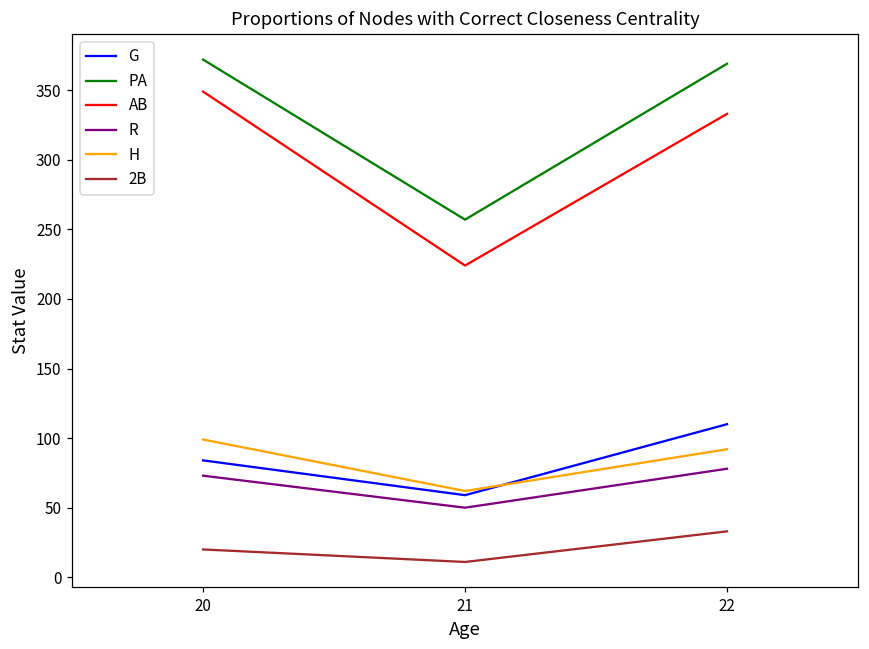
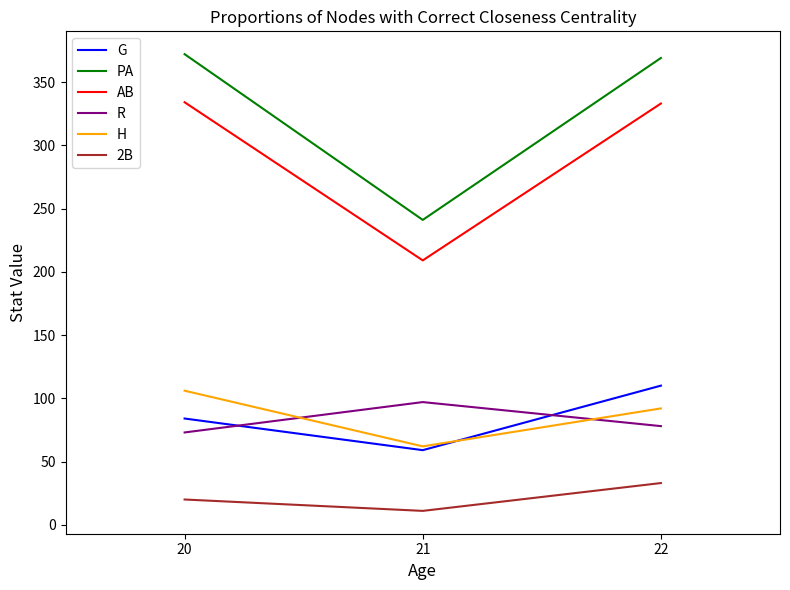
  {
    "G": {
      "20": 84,
      "21": 59,
      "22": 110
    },
    "PA": {
      "20": 372,
-     "21": 257,
+     "21": 241,
      "22": 369
    },
    "AB": {
-     "20": 349,
-     "21": 224,
+     "20": 334,
+     "21": 209,
      "22": 333
    },
    "R": {
      "20": 73,
-     "21": 50,
+     "21": 97,
      "22": 78
    },
    "H": {
-     "20": 99,
+     "20": 106,
      "21": 62,
      "22": 92
    },
    "2B": {
      "20": 20,
      "21": 11,
      "22": 33
    }
  }
